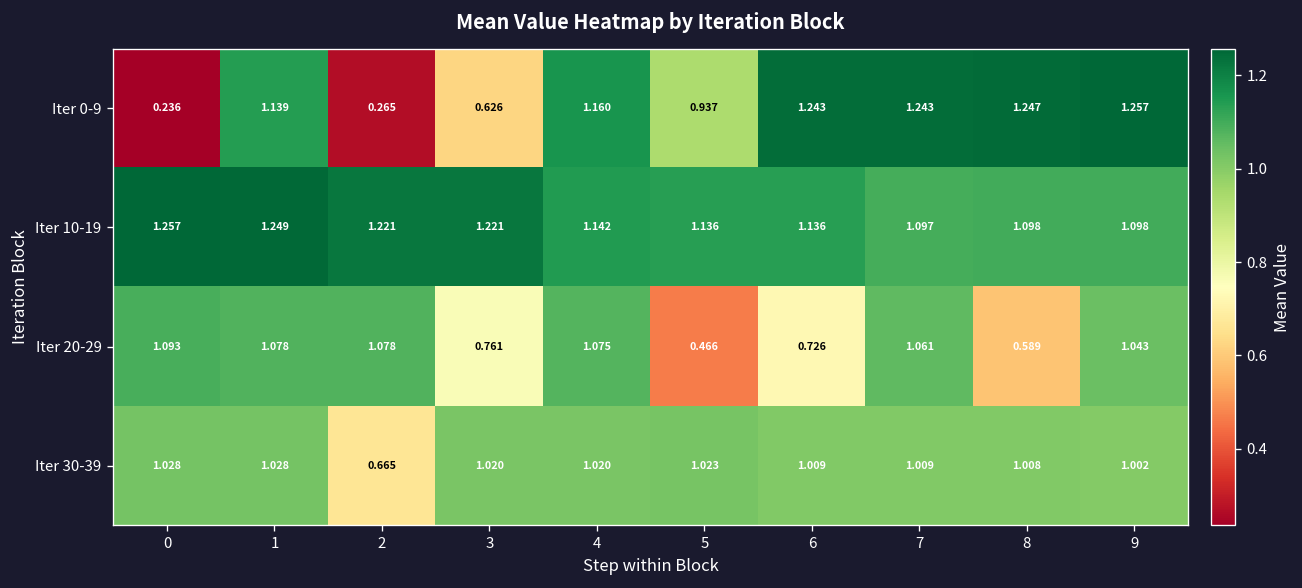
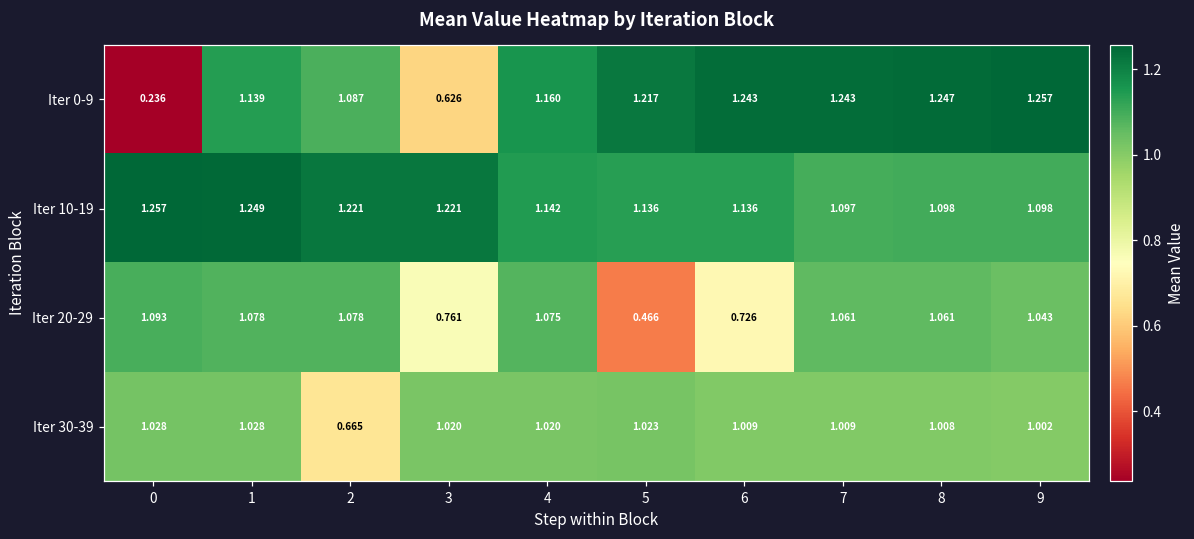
  {
    "Iter 0-9": {
      "0": 0.236,
      "1": 1.139,
-     "2": 0.265,
+     "2": 1.087,
      "3": 0.626,
      "4": 1.160,
-     "5": 0.937,
+     "5": 1.217,
      "6": 1.243,
      "7": 1.243,
      "8": 1.247,
      "9": 1.257
    },
    "Iter 10-19": {
      "0": 1.257,
      "1": 1.249,
      "2": 1.221,
      "3": 1.221,
      "4": 1.142,
      "5": 1.136,
      "6": 1.136,
      "7": 1.097,
      "8": 1.098,
      "9": 1.098
    },
    "Iter 20-29": {
      "0": 1.093,
      "1": 1.078,
      "2": 1.078,
      "3": 0.761,
      "4": 1.075,
      "5": 0.466,
      "6": 0.726,
      "7": 1.061,
-     "8": 0.589,
+     "8": 1.061,
      "9": 1.043
    },
    "Iter 30-39": {
      "0": 1.028,
      "1": 1.028,
      "2": 0.665,
      "3": 1.020,
      "4": 1.020,
      "5": 1.023,
      "6": 1.009,
      "7": 1.009,
      "8": 1.008,
      "9": 1.002
    }
  }
